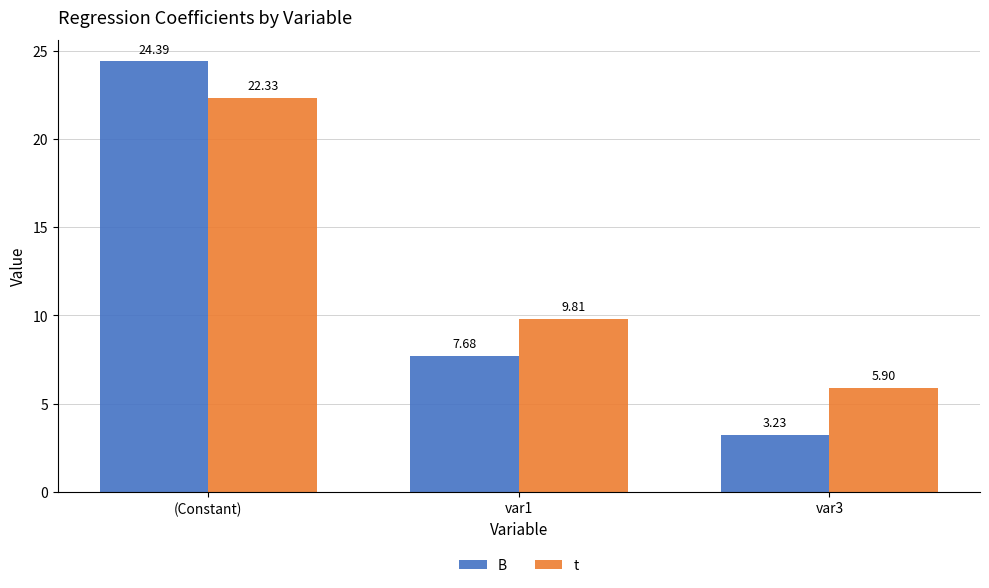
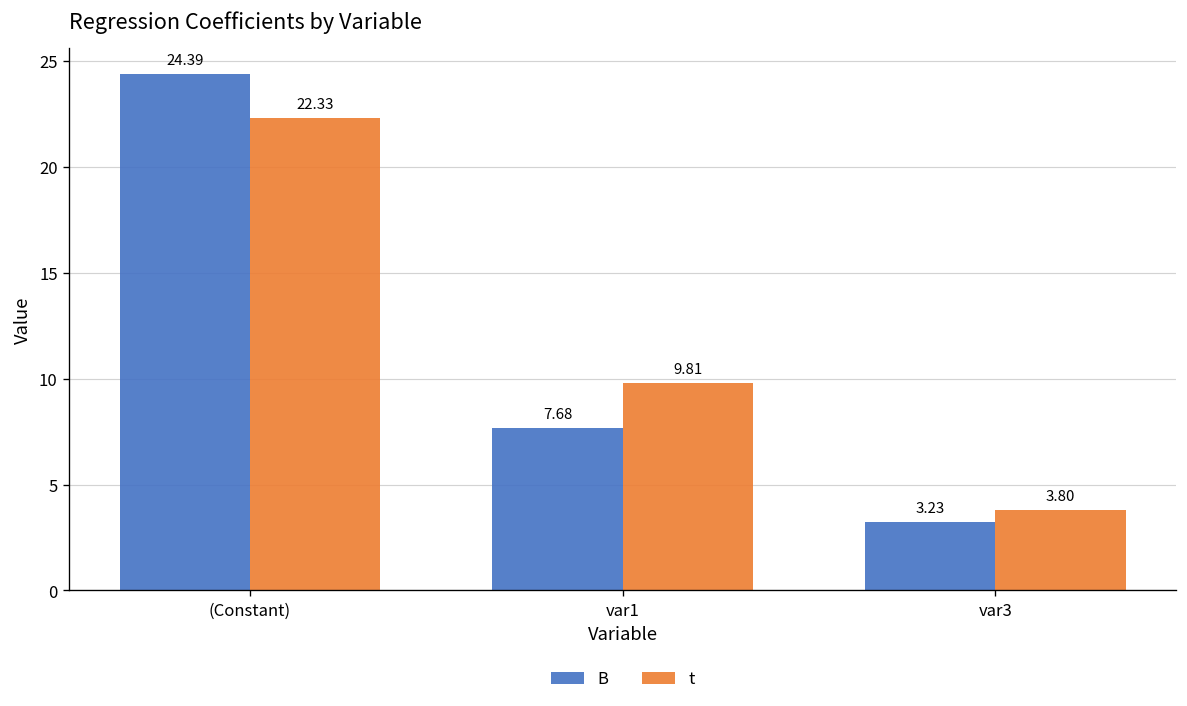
  {
    "B": {
      "(Constant)": 24.39,
      "var1": 7.68,
      "var3": 3.23
    },
    "t": {
      "(Constant)": 22.33,
      "var1": 9.81,
-     "var3": 5.90
+     "var3": 3.80
    }
  }
